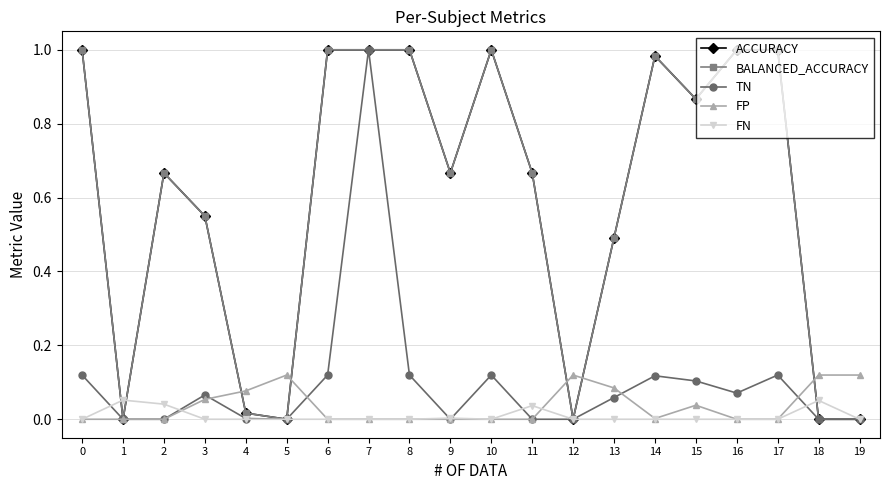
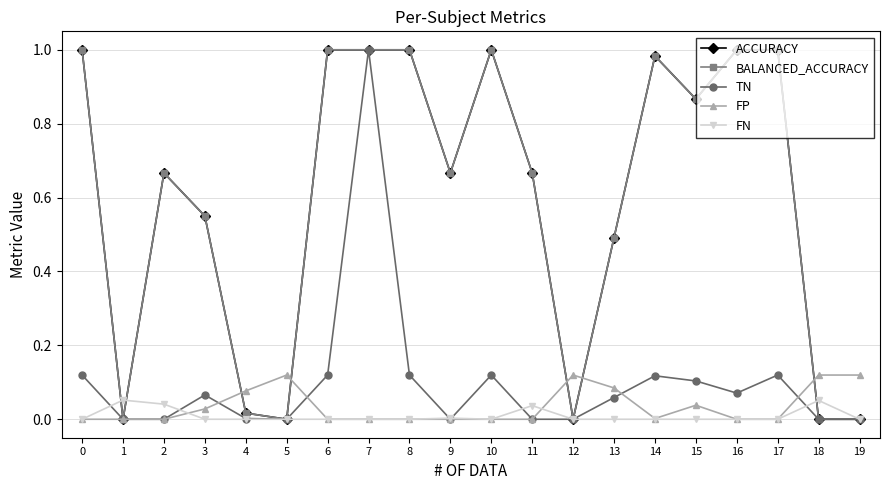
  {
    "FP": {
-     "3": 0.05,
+     "3": 0.03,
      "4": 0.08,
      "5": 0.12,
      "12": 0.12,
      "13": 0.08,
      "15": 0.04,
      "18": 0.12,
      "19": 0.12
    },
    "FN": {
      "1": 0.05,
      "2": 0.04,
      "3": 0.00,
      "11": 0.04,
      "13": 0.00,
      "15": 0.00,
      "18": 0.05
    }
  }
